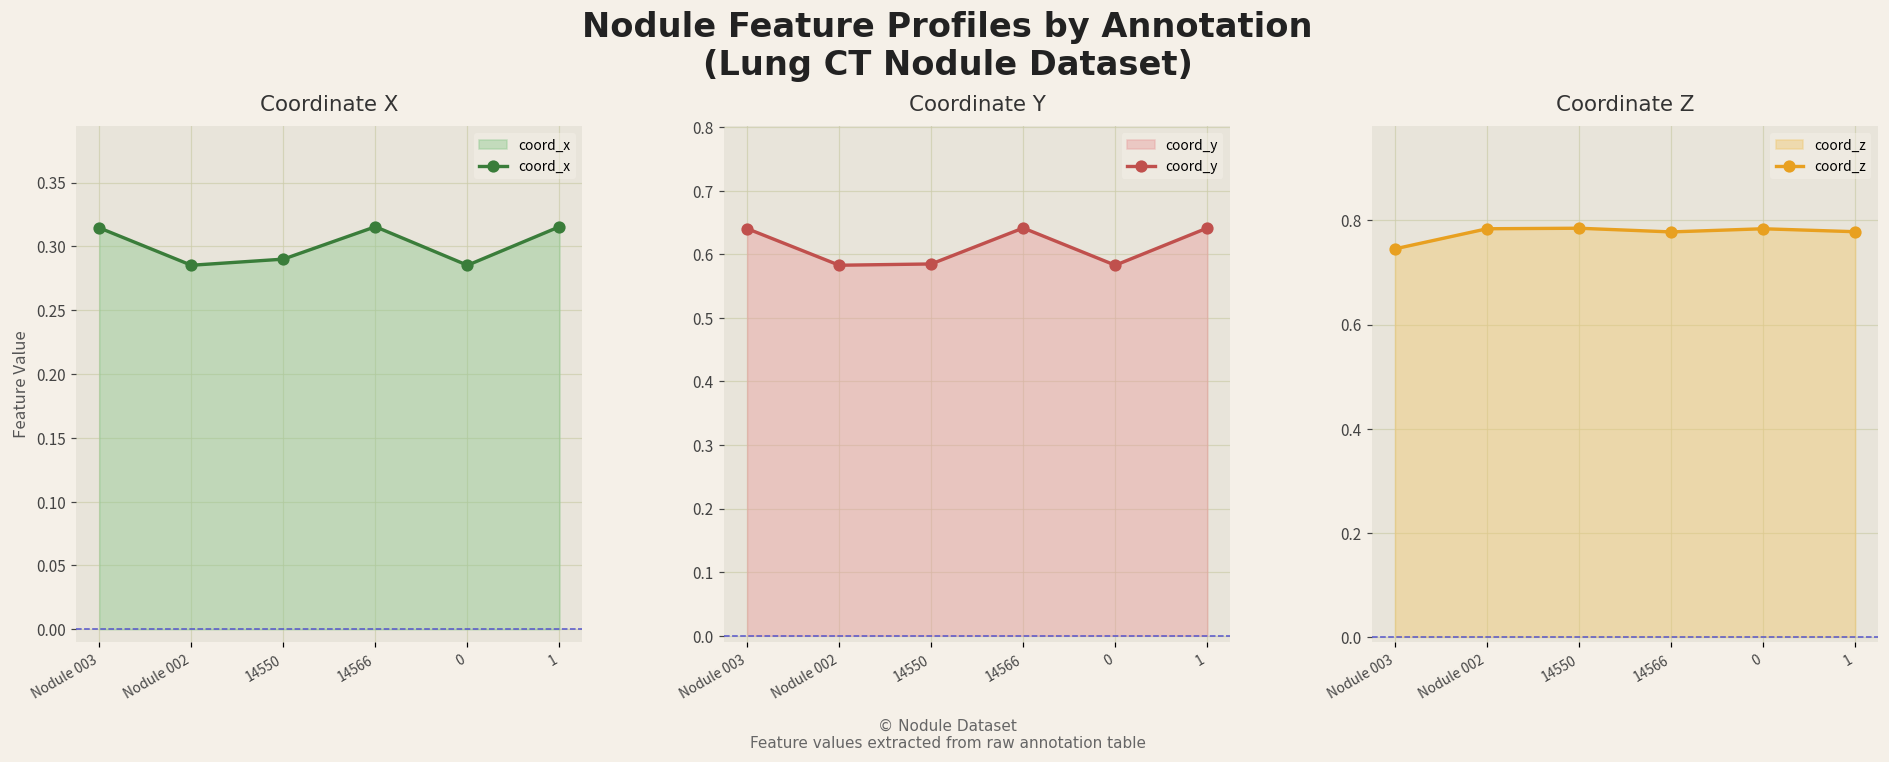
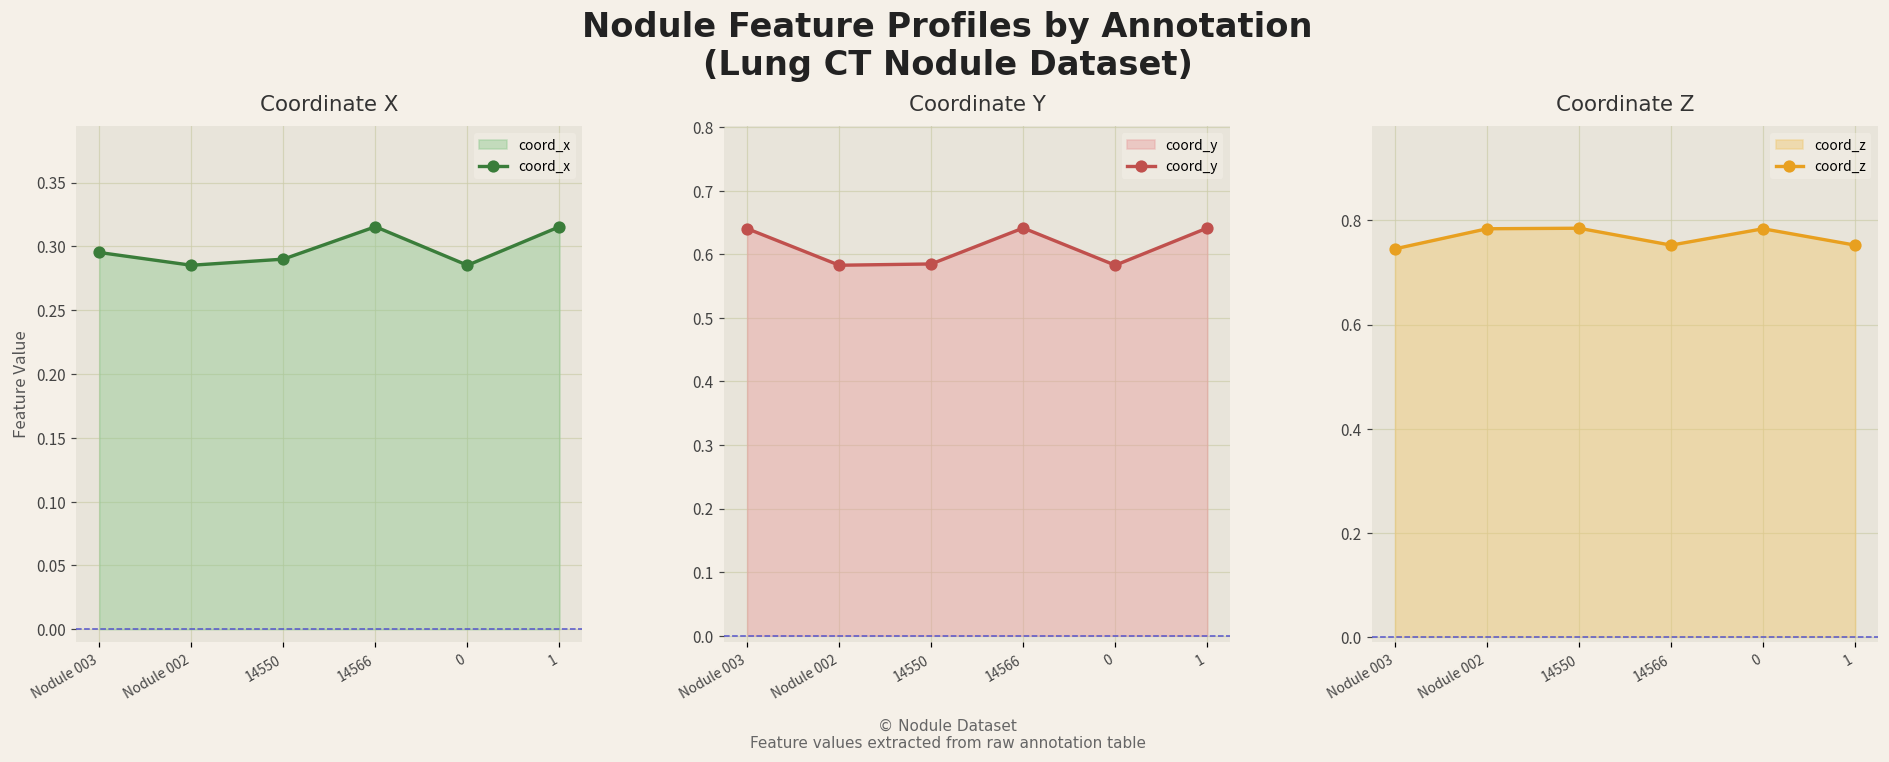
  {
    "Coordinate X": {
-     "Nodule 003": 0.315,
+     "Nodule 003": 0.295,
      "Nodule 002": 0.285,
      "14550": 0.290,
      "14566": 0.315,
      "0": 0.285,
      "1": 0.315
    },
    "Coordinate Y": {
      "Nodule 003": 0.64,
      "Nodule 002": 0.58,
      "14550": 0.59,
      "14566": 0.64,
      "0": 0.58,
      "1": 0.64
    },
    "Coordinate Z": {
      "Nodule 003": 0.75,
      "Nodule 002": 0.78,
      "14550": 0.79,
-     "14566": 0.78,
+     "14566": 0.75,
      "0": 0.78,
-     "1": 0.78
+     "1": 0.75
    }
  }
